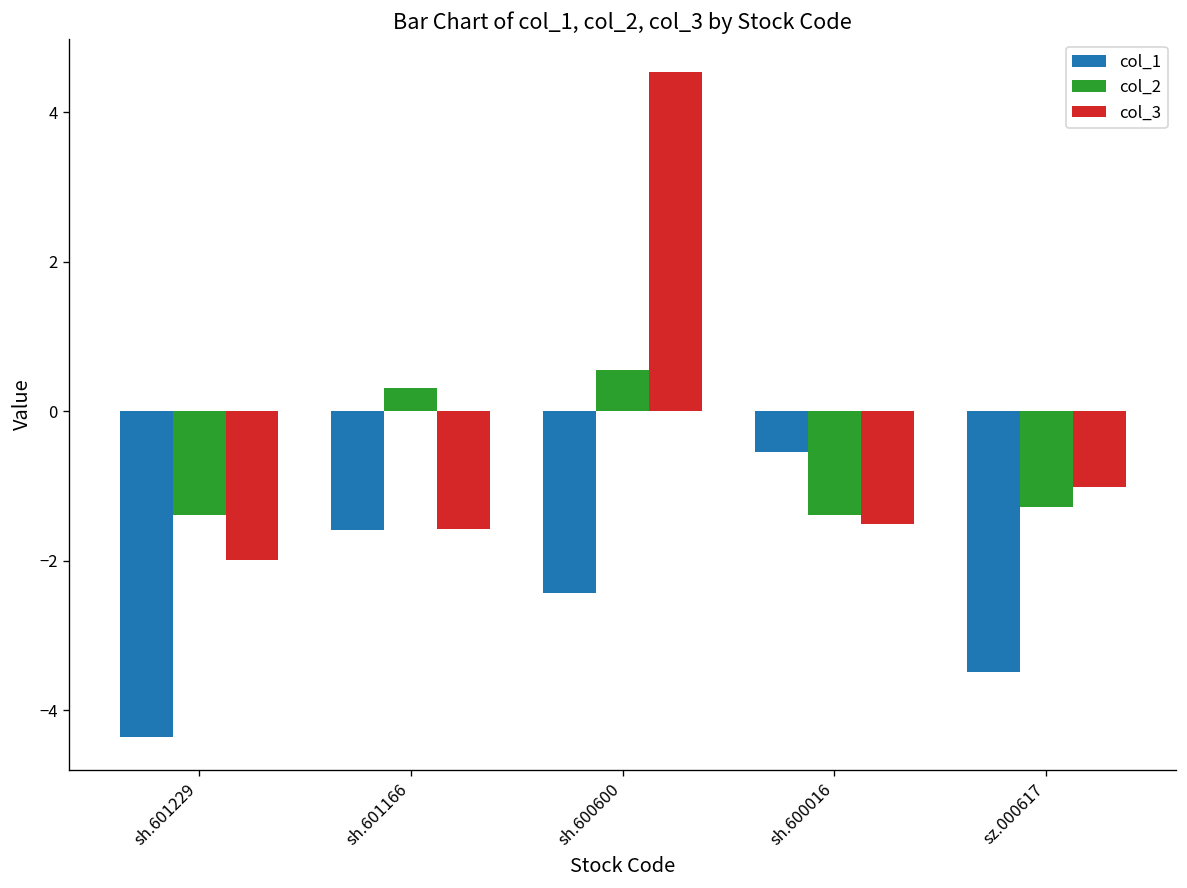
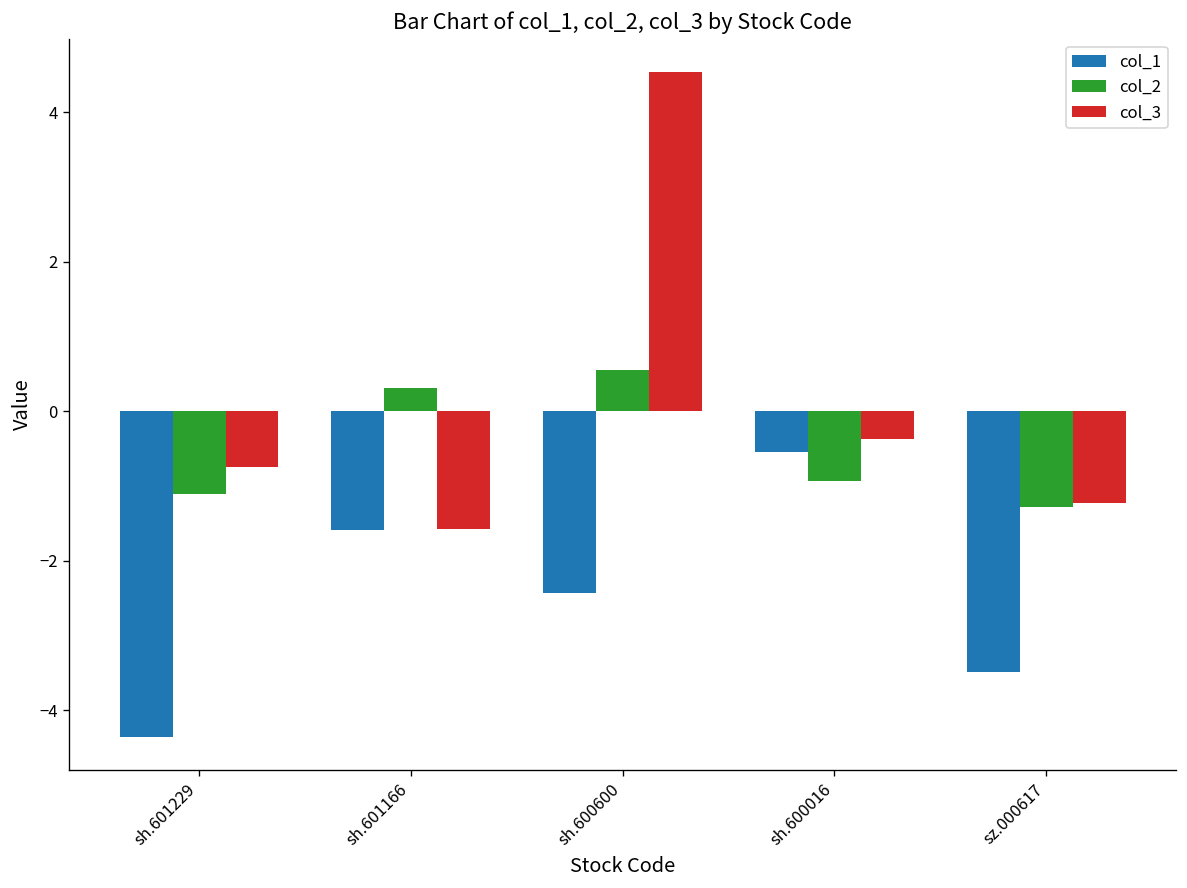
  {
    "col_1": {
      "sh.601229": -4.4,
      "sh.601166": -1.6,
      "sh.600600": -2.4,
      "sh.600016": -0.6,
      "sz.000617": -3.5
    },
    "col_2": {
-     "sh.601229": -1.4,
+     "sh.601229": -1.1,
      "sh.601166": 0.3,
      "sh.600600": 0.5,
-     "sh.600016": -1.4,
+     "sh.600016": -0.9,
      "sz.000617": -1.3
    },
    "col_3": {
-     "sh.601229": -2.0,
+     "sh.601229": -0.7,
      "sh.601166": -1.6,
      "sh.600600": 4.5,
-     "sh.600016": -1.5,
-     "sz.000617": -1.0
+     "sh.600016": -0.4,
+     "sz.000617": -1.2
    }
  }
